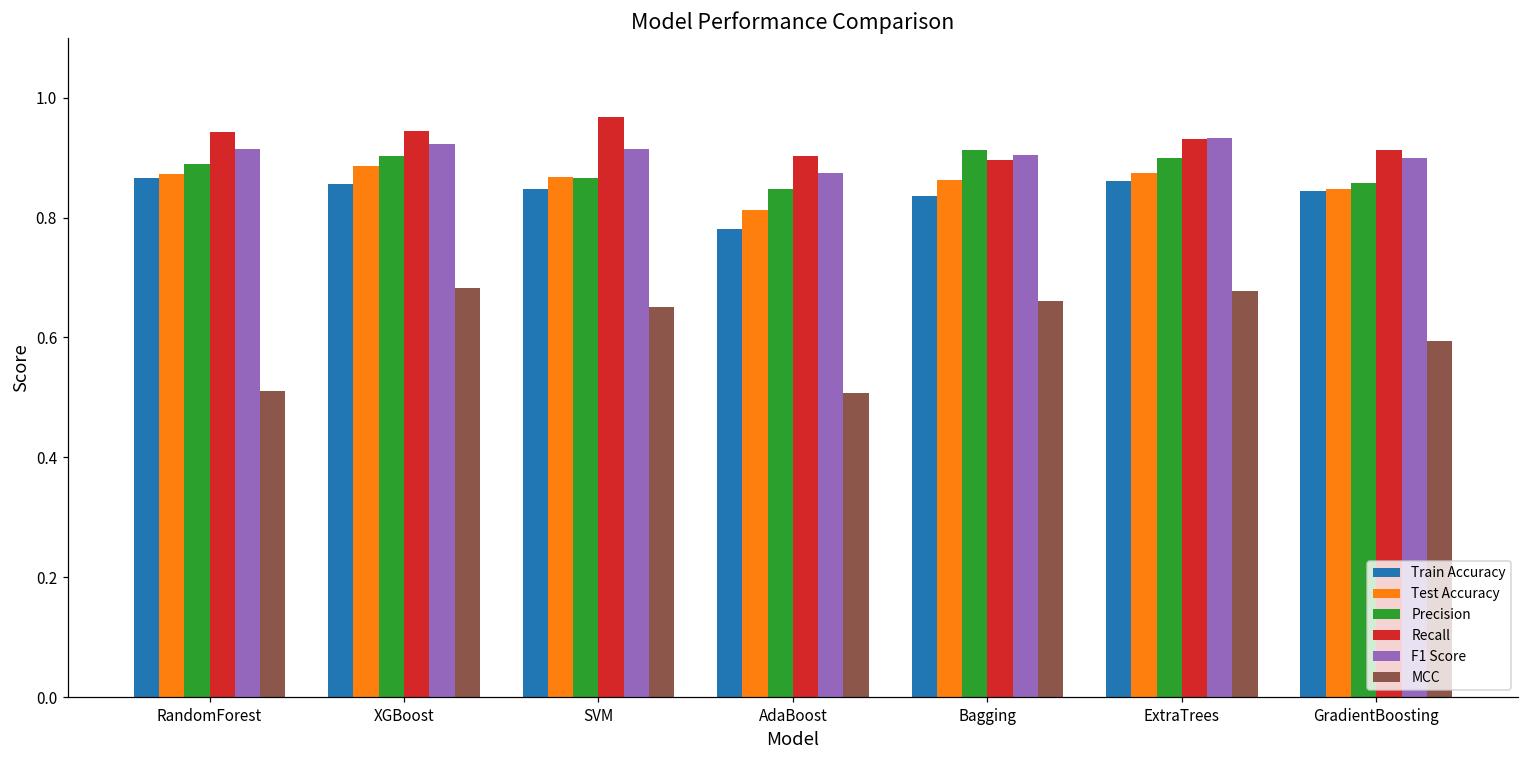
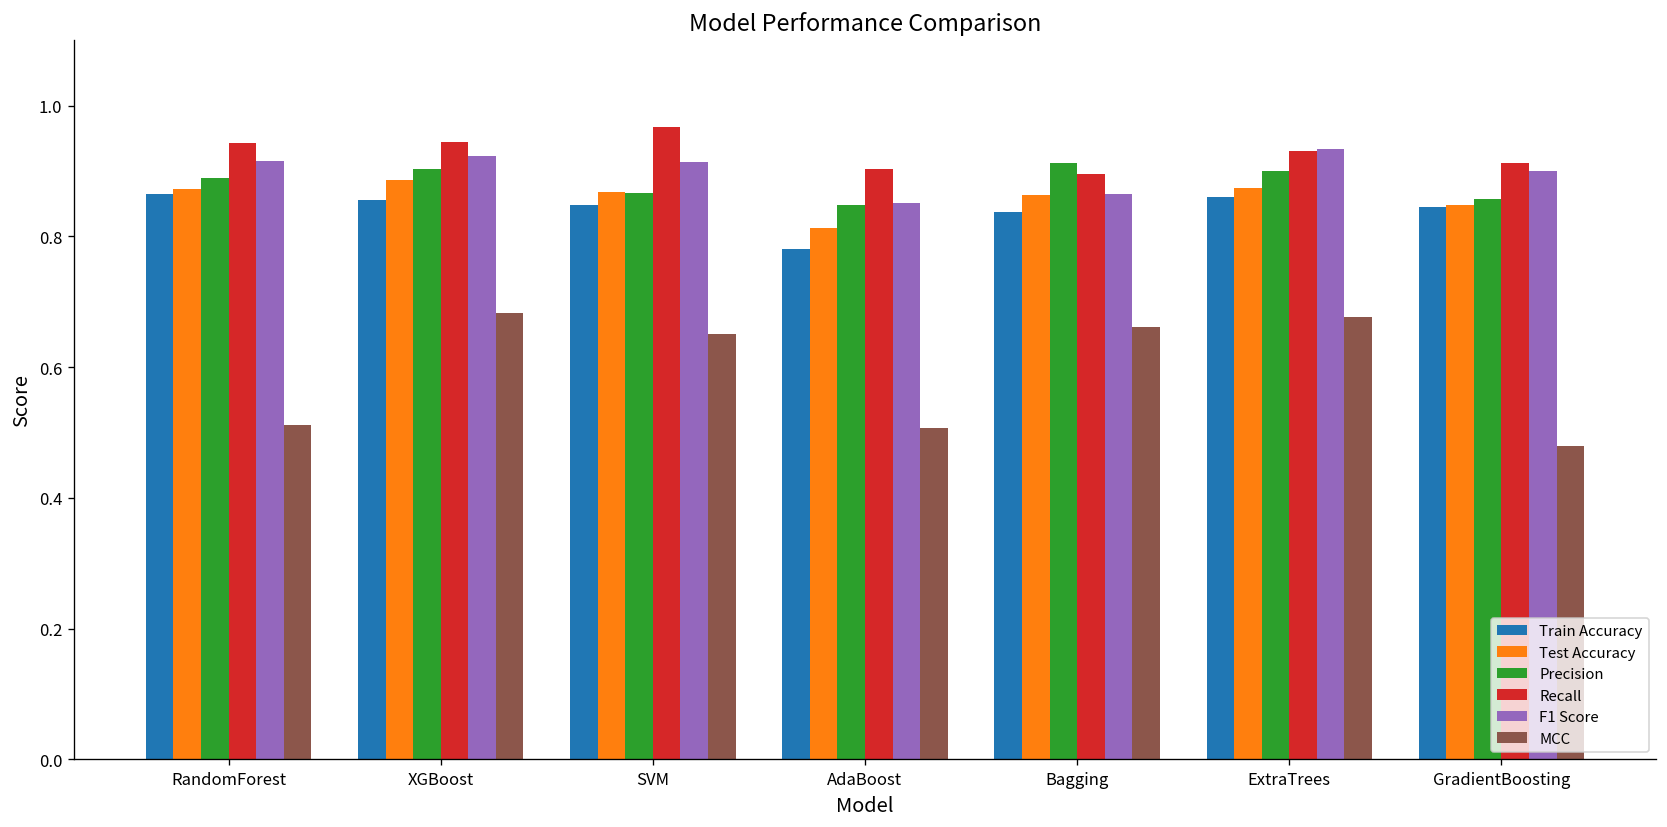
  {
    "Train Accuracy": {
      "RandomForest": 0.87,
      "XGBoost": 0.86,
      "SVM": 0.85,
      "AdaBoost": 0.78,
      "Bagging": 0.84,
      "ExtraTrees": 0.86,
      "GradientBoosting": 0.84
    },
    "Test Accuracy": {
      "RandomForest": 0.87,
      "XGBoost": 0.89,
      "SVM": 0.87,
      "AdaBoost": 0.81,
      "Bagging": 0.86,
      "ExtraTrees": 0.87,
      "GradientBoosting": 0.85
    },
    "Precision": {
      "RandomForest": 0.89,
      "XGBoost": 0.90,
      "SVM": 0.87,
      "AdaBoost": 0.85,
      "Bagging": 0.91,
      "ExtraTrees": 0.90,
      "GradientBoosting": 0.86
    },
    "Recall": {
      "RandomForest": 0.94,
      "XGBoost": 0.94,
      "SVM": 0.97,
      "AdaBoost": 0.90,
      "Bagging": 0.90,
      "ExtraTrees": 0.93,
      "GradientBoosting": 0.91
    },
    "F1 Score": {
      "RandomForest": 0.91,
      "XGBoost": 0.92,
      "SVM": 0.91,
-     "AdaBoost": 0.87,
-     "Bagging": 0.90,
+     "AdaBoost": 0.85,
+     "Bagging": 0.87,
      "ExtraTrees": 0.93,
      "GradientBoosting": 0.90
    },
    "MCC": {
      "RandomForest": 0.51,
      "XGBoost": 0.68,
      "SVM": 0.65,
      "AdaBoost": 0.51,
      "Bagging": 0.66,
      "ExtraTrees": 0.68,
-     "GradientBoosting": 0.59
+     "GradientBoosting": 0.48
    }
  }
